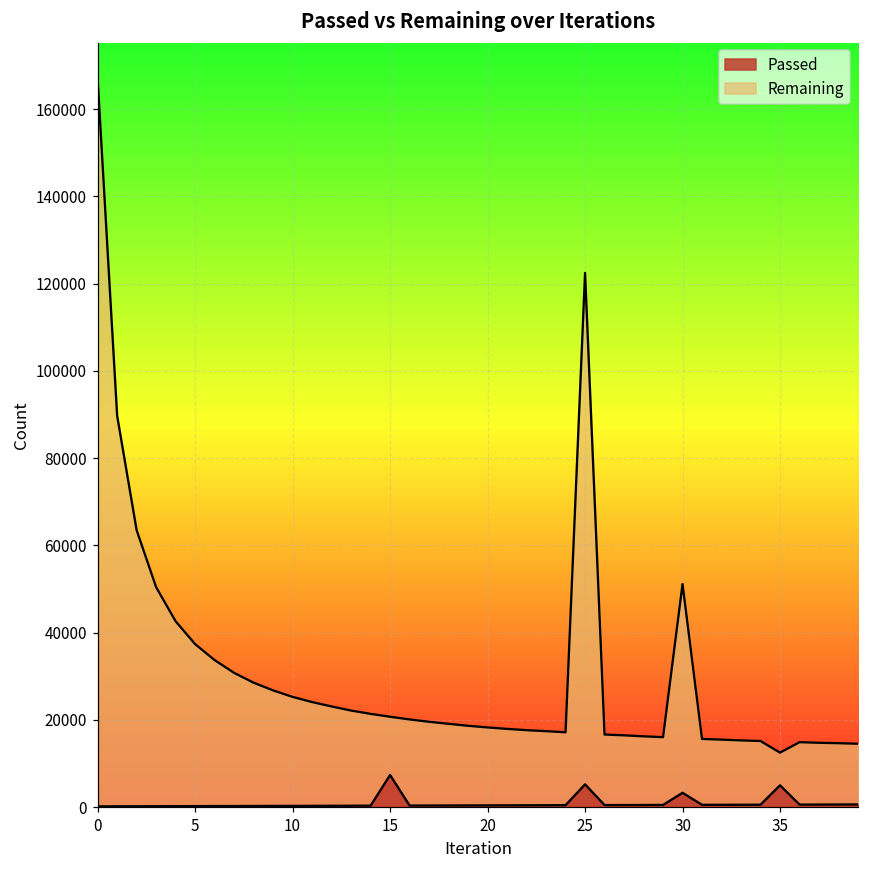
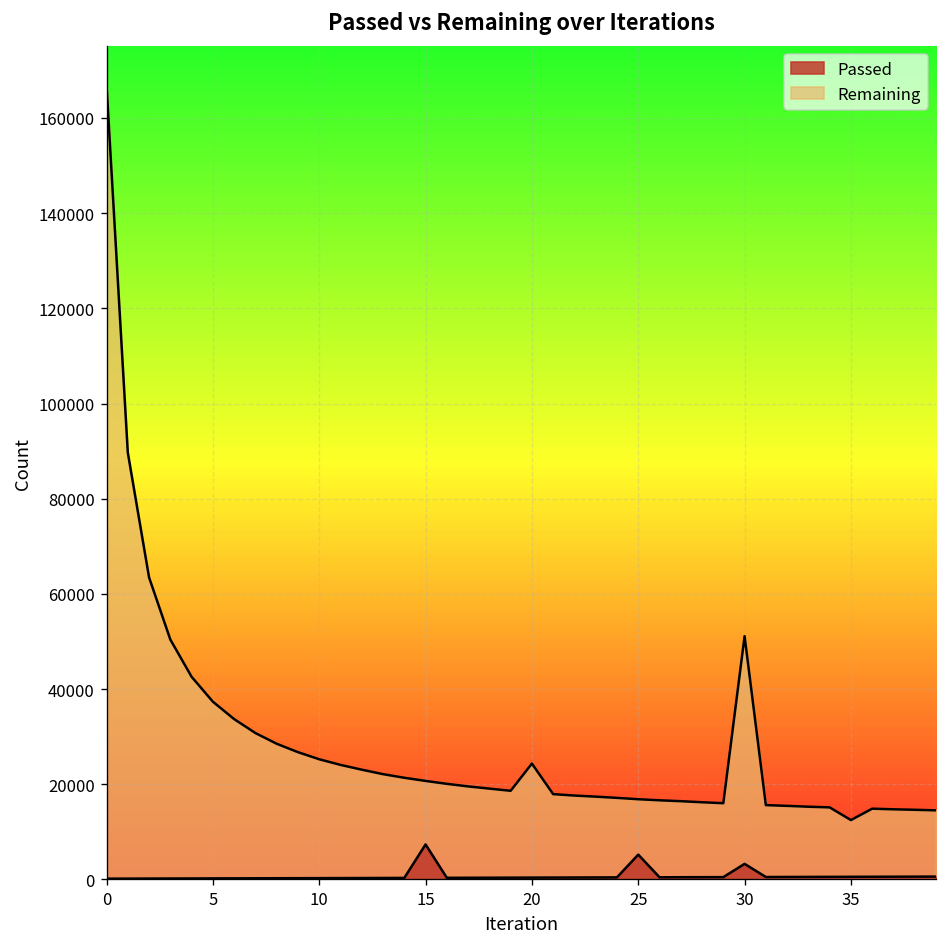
  {
    "Passed": {
      "0": 0,
      "5": 0,
      "10": 0,
      "15": 7000,
      "20": 0,
      "25": 5000,
      "30": 3000,
-     "35": 5000
+     "35": 1000
    },
    "Remaining": {
      "0": 167000,
      "5": 37000,
      "10": 25000,
      "15": 21000,
-     "20": 18000,
-     "25": 122000,
+     "20": 24000,
+     "25": 17000,
      "30": 51000,
      "35": 12000
    }
  }
